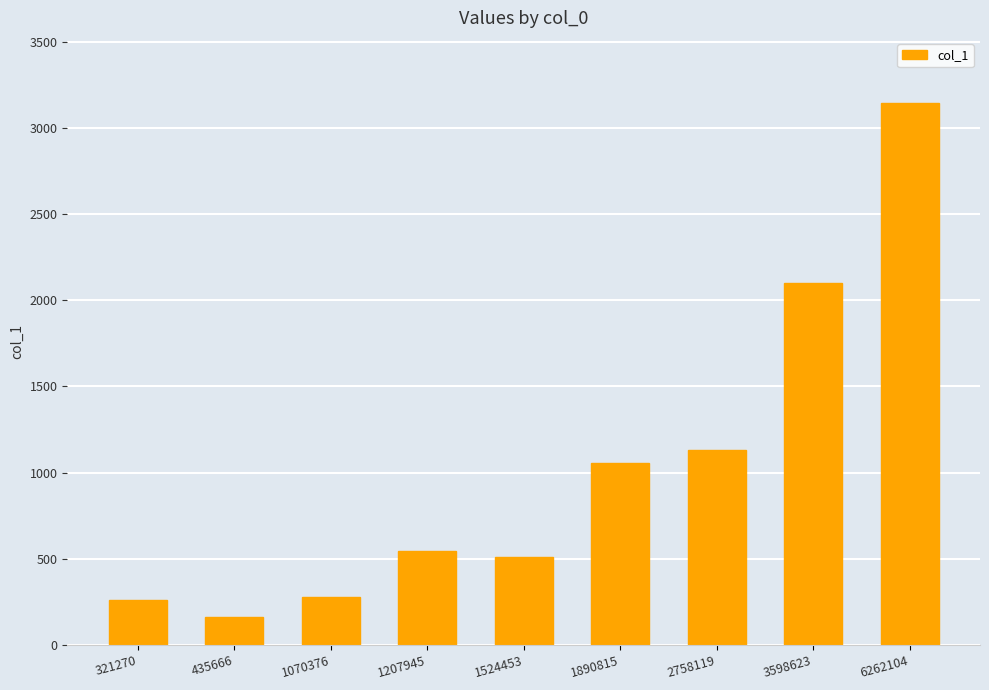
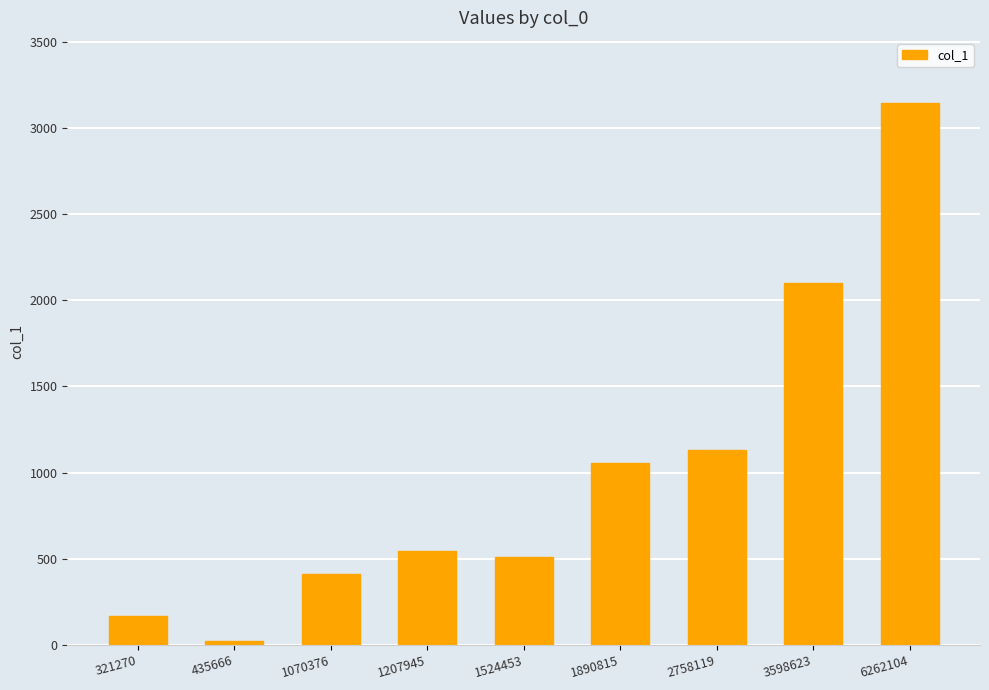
  {
-   "321270": 260,
-   "435666": 160,
-   "1070376": 280,
+   "321270": 170,
+   "435666": 20,
+   "1070376": 410,
    "1207945": 550,
    "1524453": 510,
    "1890815": 1060,
    "2758119": 1130,
    "3598623": 2100,
    "6262104": 3150
  }
